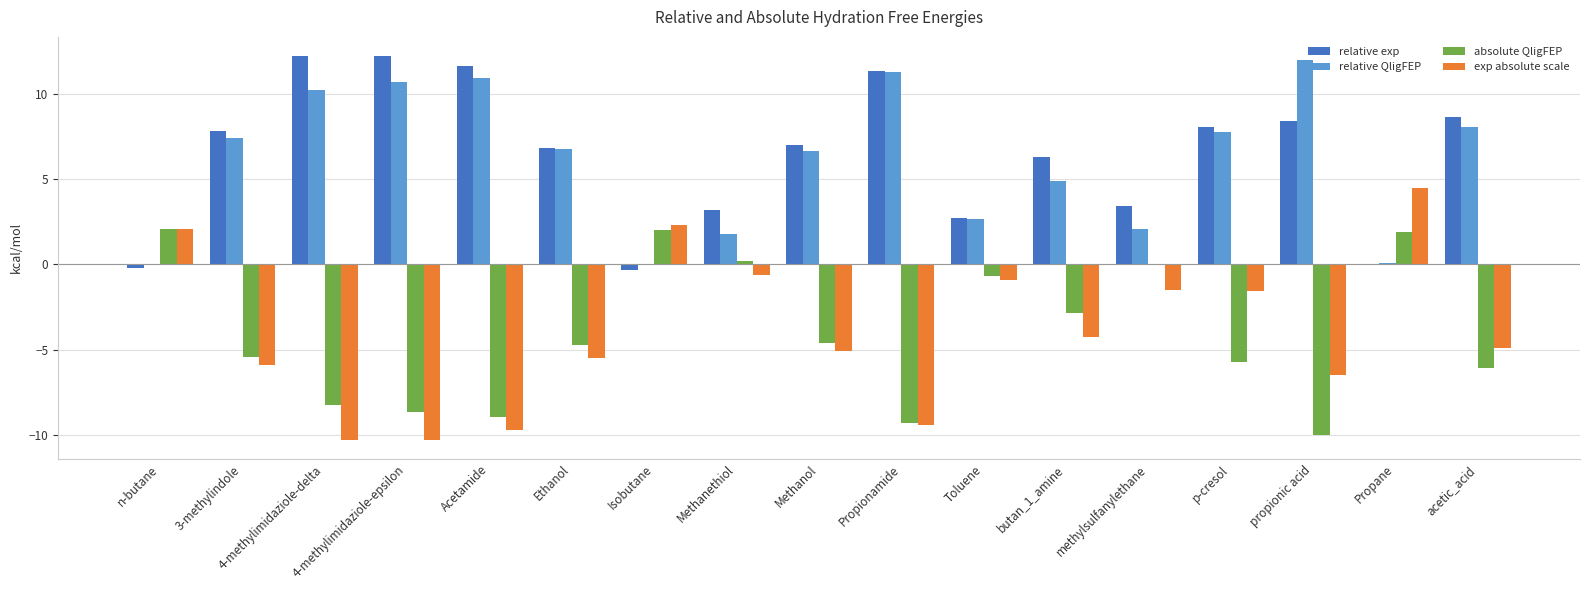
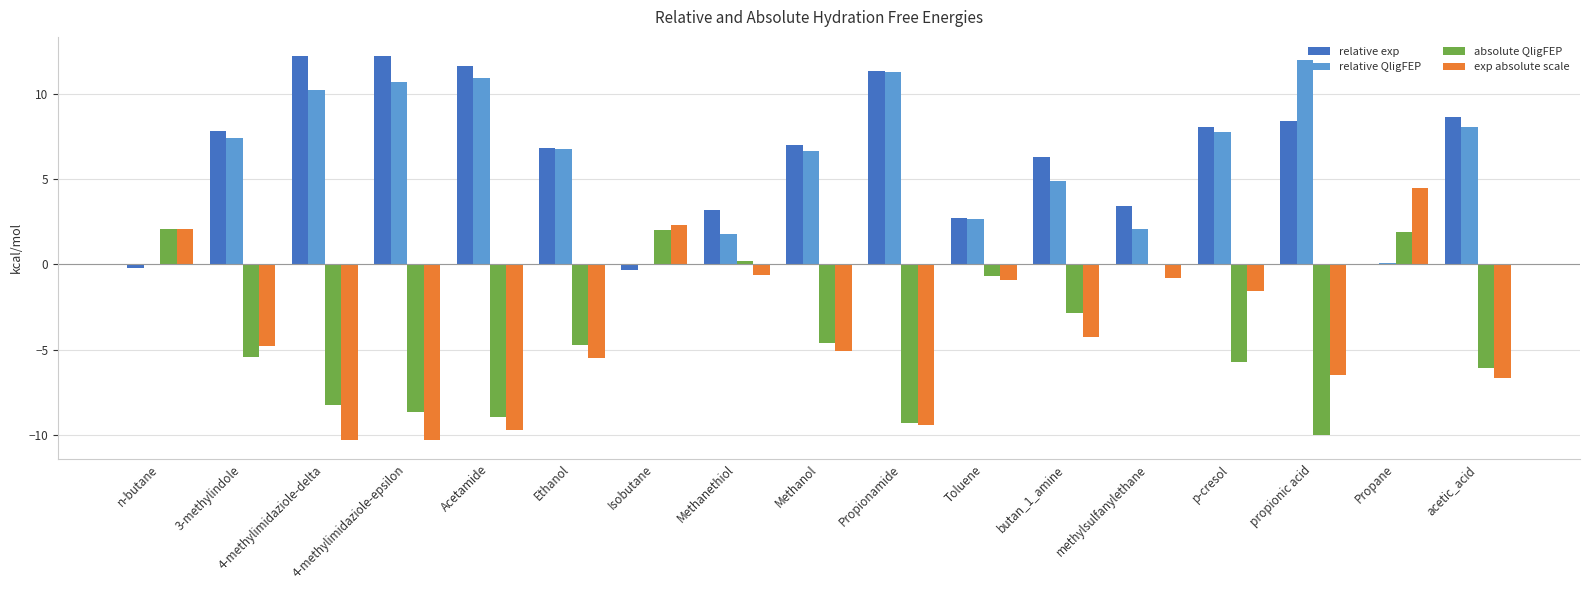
  {
    "absolute QligFEP": {
      "n-butane": 2.1,
      "3-methylindole": -5.4,
      "4-methylimidaziole-delta": -8.2,
      "4-methylimidaziole-epsilon": -8.7,
      "Acetamide": -8.9,
      "Ethanol": -4.8,
      "Isobutane": 2.0,
      "Methanethiol": 0.2,
      "Methanol": -4.6,
      "Propionamide": -9.3,
      "Toluene": -0.7,
      "butan_1_amine": -2.9,
      "p-cresol": -5.7,
      "propionic acid": -10.0,
      "Propane": 1.9,
      "acetic_acid": -6.1
    },
    "exp absolute scale": {
      "n-butane": 2.1,
-     "3-methylindole": -5.9,
+     "3-methylindole": -4.8,
      "4-methylimidaziole-delta": -10.3,
      "4-methylimidaziole-epsilon": -10.3,
      "Acetamide": -9.7,
      "Ethanol": -5.5,
      "Isobutane": 2.3,
      "Methanethiol": -0.6,
      "Methanol": -5.1,
      "Propionamide": -9.4,
      "Toluene": -0.9,
      "butan_1_amine": -4.2,
-     "methylsulfanylethane": -1.5,
+     "methylsulfanylethane": -0.8,
      "p-cresol": -1.6,
      "propionic acid": -6.5,
      "Propane": 4.5,
-     "acetic_acid": -4.9
+     "acetic_acid": -6.7
    }
  }
